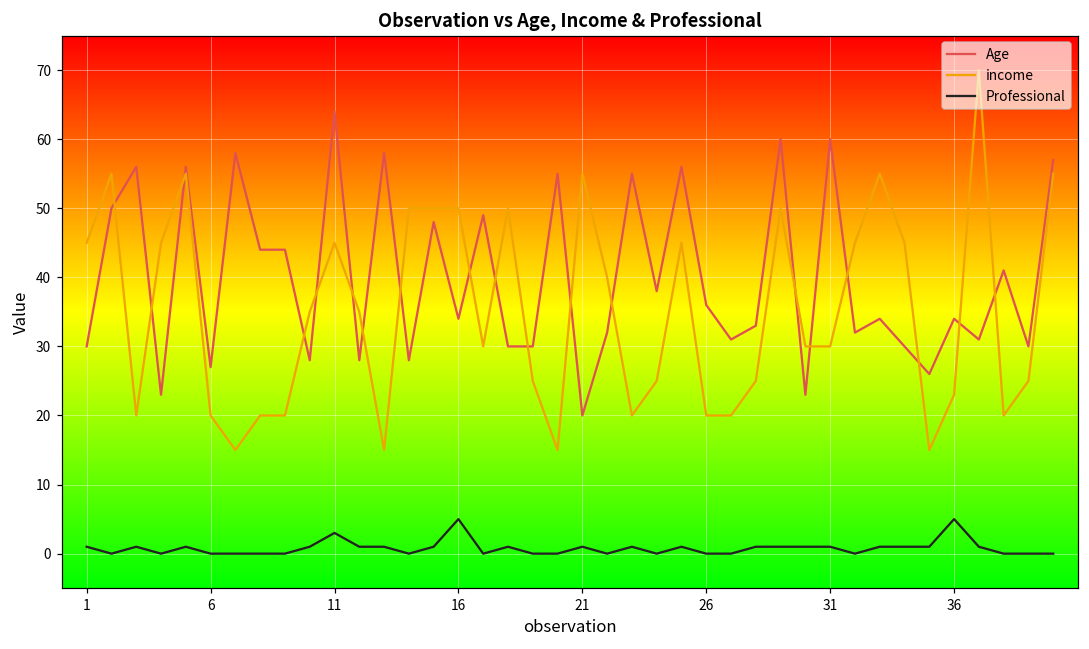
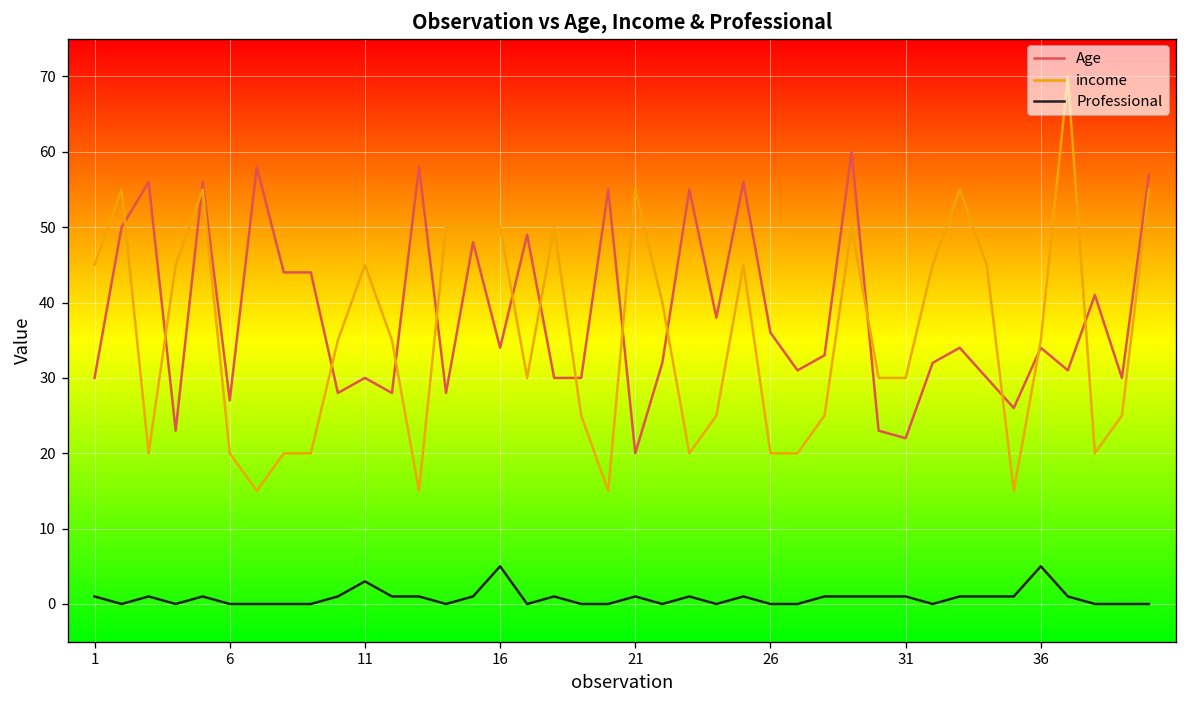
  {
    "Age": {
      "1": 30,
      "6": 27,
-     "11": 64,
+     "11": 30,
      "16": 34,
      "21": 20,
      "26": 36,
-     "31": 60,
+     "31": 22,
      "36": 34
    },
    "income": {
      "1": 45,
      "6": 20,
      "11": 45,
      "16": 50,
      "21": 55,
      "26": 20,
      "31": 30,
-     "36": 23
+     "36": 35
    },
    "Professional": {
      "1": 1,
      "6": 0,
      "11": 3,
      "16": 5,
      "21": 1,
      "26": 0,
      "31": 1,
      "36": 5
    }
  }
